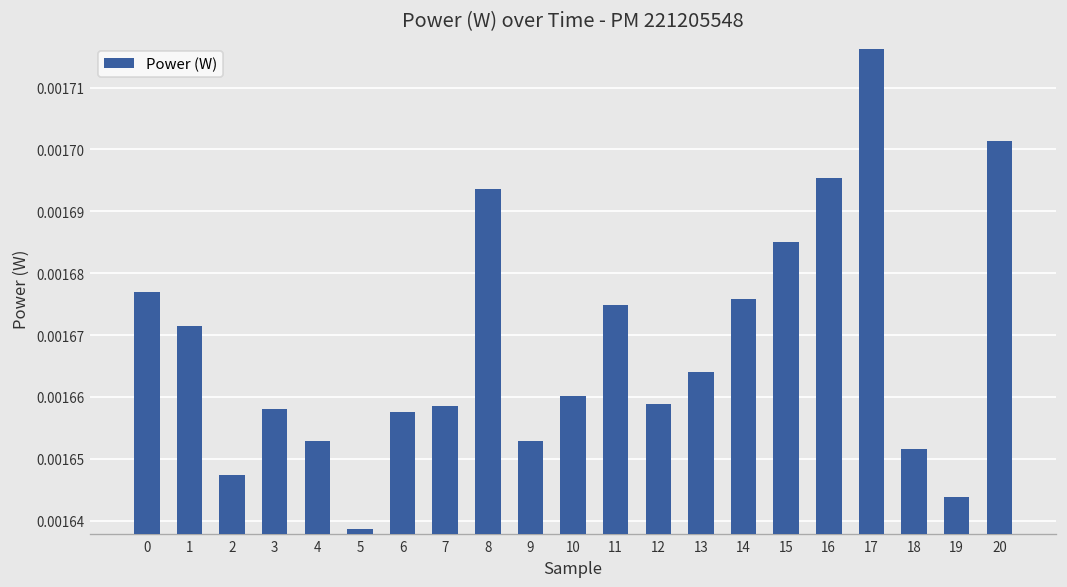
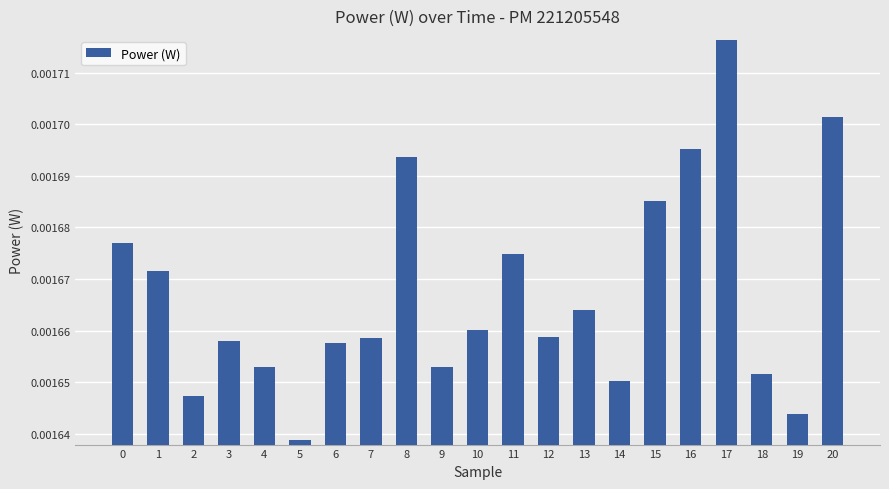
  {
    "0": 0.001677,
    "1": 0.001672,
    "2": 0.001647,
    "3": 0.001658,
    "4": 0.001653,
    "5": 0.001639,
    "6": 0.001658,
    "7": 0.001659,
    "8": 0.001694,
    "9": 0.001653,
    "10": 0.001660,
    "11": 0.001675,
    "12": 0.001659,
    "13": 0.001664,
-   "14": 0.001676,
+   "14": 0.001650,
    "15": 0.001685,
    "16": 0.001695,
    "17": 0.001716,
    "18": 0.001652,
    "19": 0.001644,
    "20": 0.001701
  }
